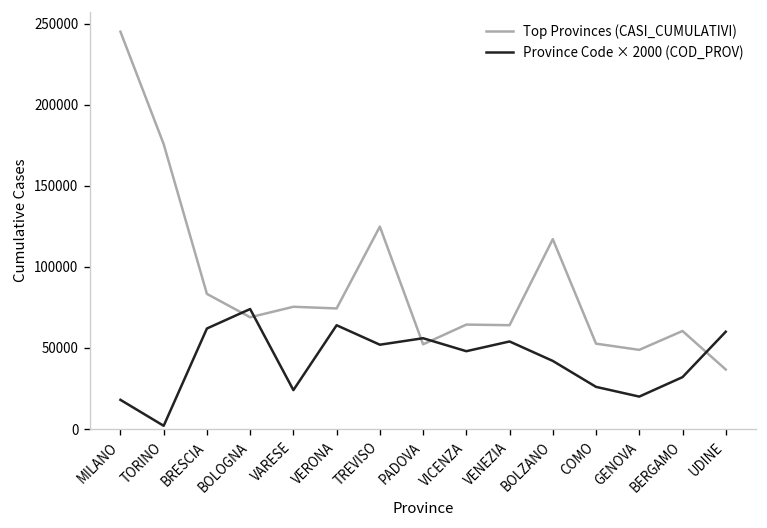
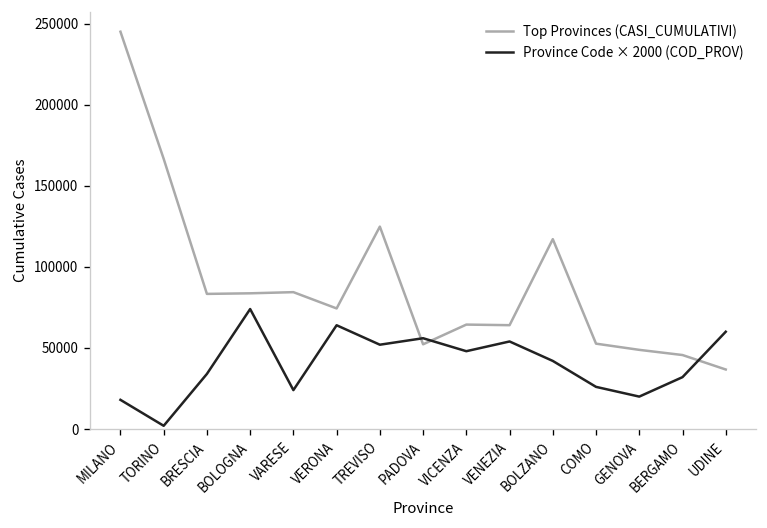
  {
    "Top Provinces (CASI_CUMULATIVI)": {
      "MILANO": 245000,
-     "TORINO": 176000,
+     "TORINO": 167000,
      "BRESCIA": 83000,
-     "BOLOGNA": 69000,
-     "VARESE": 75000,
+     "BOLOGNA": 84000,
+     "VARESE": 84000,
      "VERONA": 74000,
      "TREVISO": 125000,
      "PADOVA": 52000,
      "VICENZA": 64000,
      "VENEZIA": 64000,
      "BOLZANO": 117000,
      "COMO": 53000,
      "GENOVA": 49000,
-     "BERGAMO": 60000,
+     "BERGAMO": 46000,
      "UDINE": 37000
    },
    "Province Code × 2000 (COD_PROV)": {
      "MILANO": 18000,
      "TORINO": 2000,
-     "BRESCIA": 62000,
+     "BRESCIA": 34000,
      "BOLOGNA": 74000,
      "VARESE": 24000,
      "VERONA": 64000,
      "TREVISO": 52000,
      "PADOVA": 56000,
      "VICENZA": 48000,
      "VENEZIA": 54000,
      "BOLZANO": 42000,
      "COMO": 26000,
      "GENOVA": 20000,
      "BERGAMO": 32000,
      "UDINE": 60000
    }
  }
